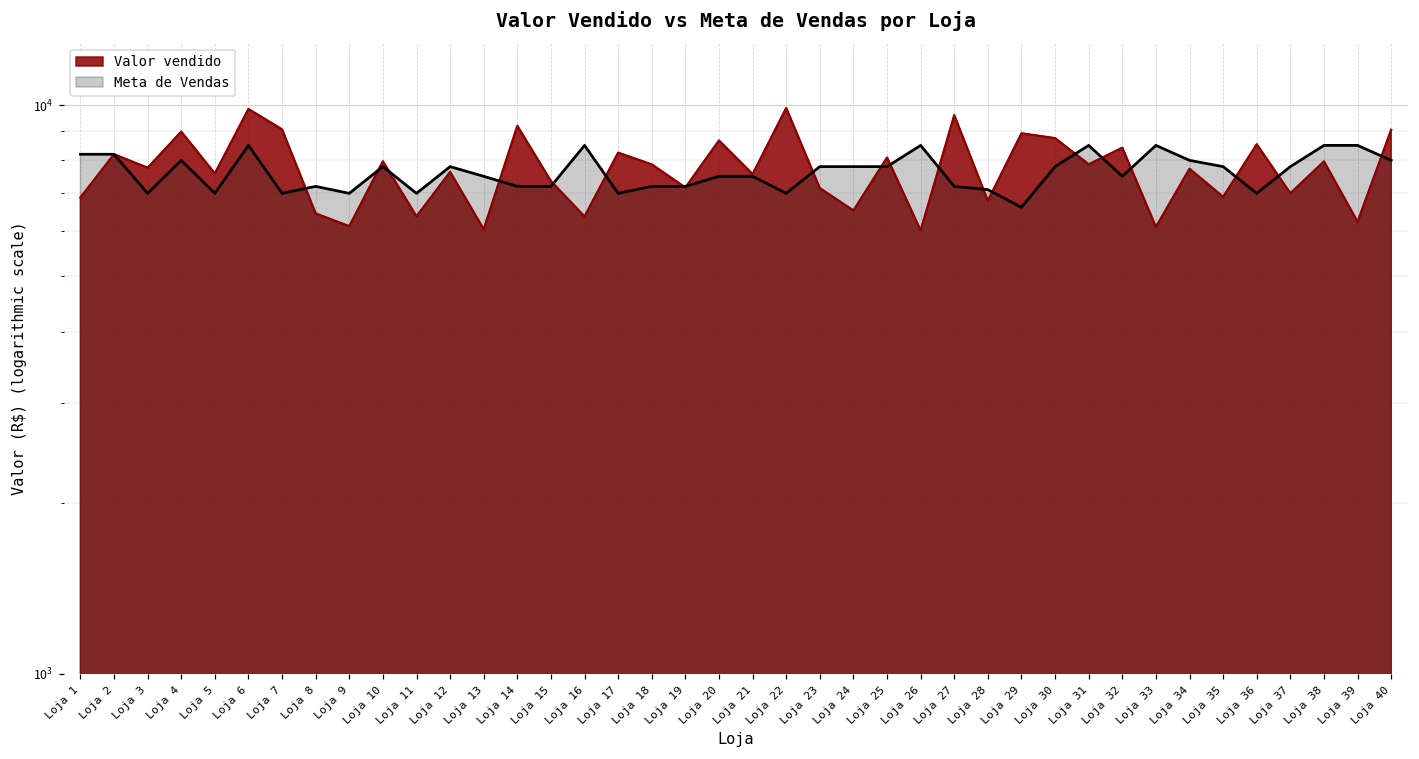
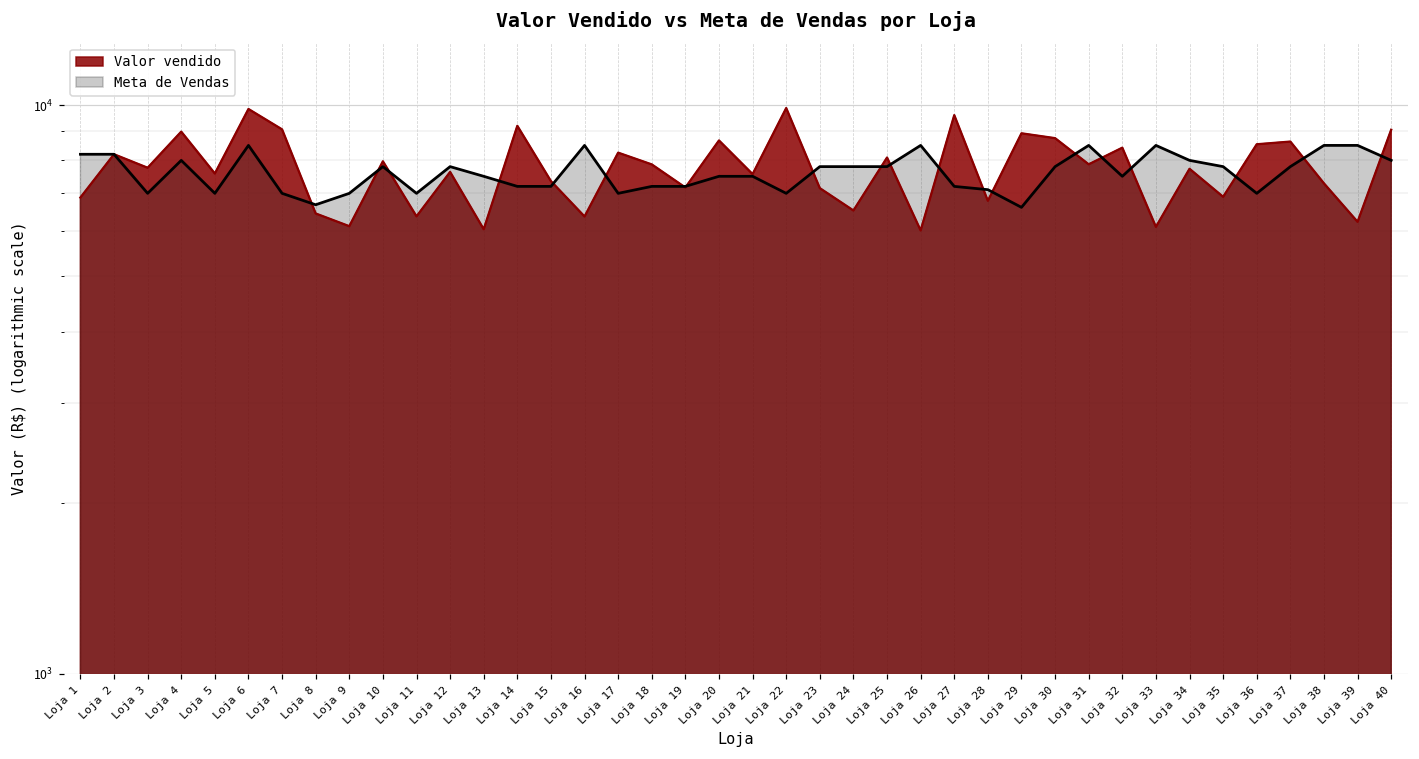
  {
    "Valor vendido": {
      "Loja 1": 6900,
      "Loja 3": 7800,
      "Loja 4": 9000,
      "Loja 5": 7600,
      "Loja 6": 9800,
      "Loja 7": 9100,
      "Loja 8": 6500,
      "Loja 9": 6100,
      "Loja 10": 8000,
      "Loja 11": 6400,
      "Loja 12": 7600,
      "Loja 13": 6100,
      "Loja 14": 9200,
      "Loja 15": 7400,
      "Loja 16": 6400,
      "Loja 17": 8300,
      "Loja 18": 7900,
      "Loja 20": 8700,
      "Loja 22": 9900,
      "Loja 23": 7100,
      "Loja 24": 6500,
      "Loja 25": 8100,
      "Loja 26": 6000,
      "Loja 27": 9600,
      "Loja 28": 6800,
      "Loja 29": 8900,
      "Loja 30": 8800,
      "Loja 31": 7900,
      "Loja 32": 8400,
      "Loja 33": 6100,
      "Loja 34": 7700,
      "Loja 35": 6900,
      "Loja 36": 8500,
-     "Loja 37": 7000,
-     "Loja 38": 8000,
+     "Loja 37": 8600,
+     "Loja 38": 7300,
      "Loja 39": 6200,
      "Loja 40": 9100
    },
    "Meta de Vendas": {
      "Loja 1": 8200,
      "Loja 3": 7000,
      "Loja 4": 8000,
      "Loja 5": 7000,
      "Loja 6": 8500,
      "Loja 7": 7000,
-     "Loja 8": 7200,
+     "Loja 8": 6700,
      "Loja 9": 7000,
      "Loja 10": 7800,
      "Loja 11": 7000,
      "Loja 12": 7800,
      "Loja 13": 7500,
      "Loja 14": 7200,
      "Loja 15": 7200,
      "Loja 16": 8500,
      "Loja 17": 7000,
      "Loja 18": 7200,
      "Loja 20": 7500,
      "Loja 22": 7000,
      "Loja 23": 7800,
      "Loja 24": 7800,
      "Loja 25": 7800,
      "Loja 26": 8500,
      "Loja 27": 7200,
      "Loja 28": 7100,
      "Loja 29": 6600,
      "Loja 30": 7800,
      "Loja 31": 8500,
      "Loja 32": 7500,
      "Loja 33": 8500,
      "Loja 34": 8000,
      "Loja 35": 7800,
      "Loja 36": 7000,
      "Loja 37": 7800,
      "Loja 38": 8500,
      "Loja 39": 8500,
      "Loja 40": 8000
    }
  }
